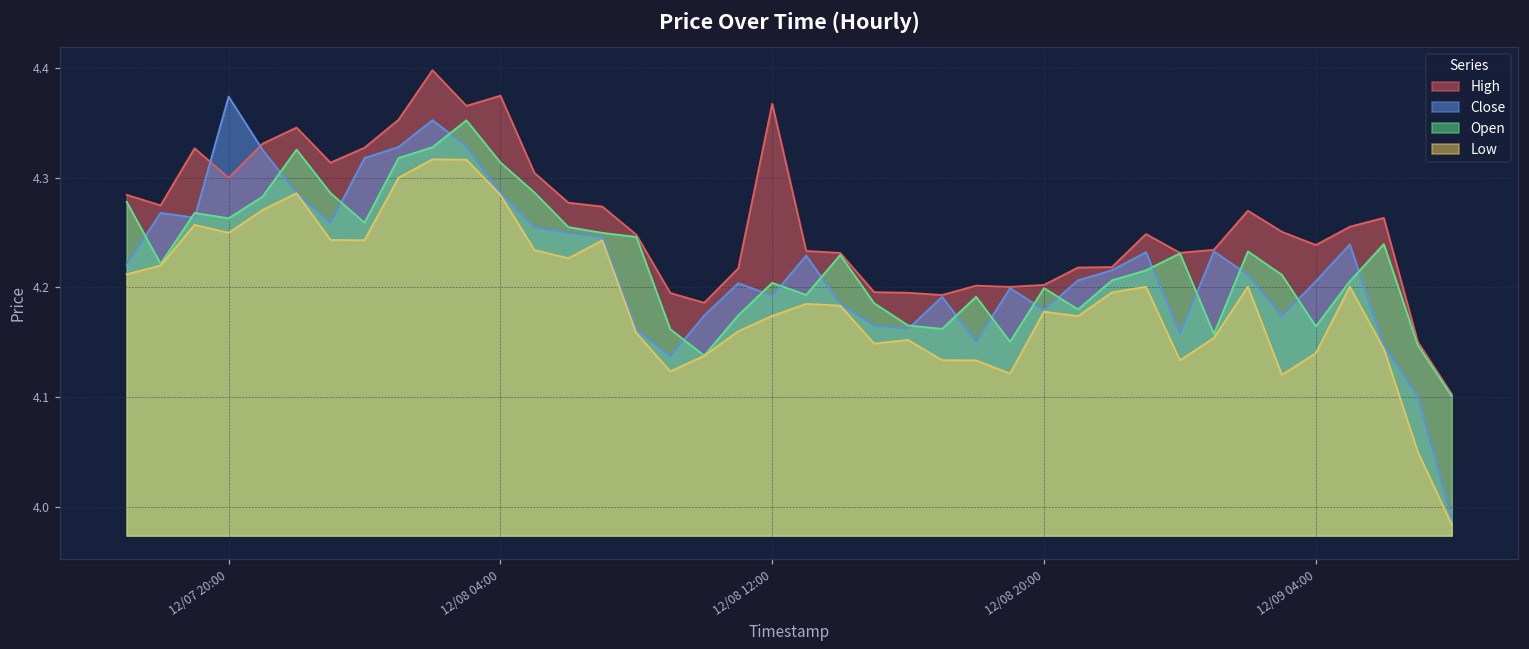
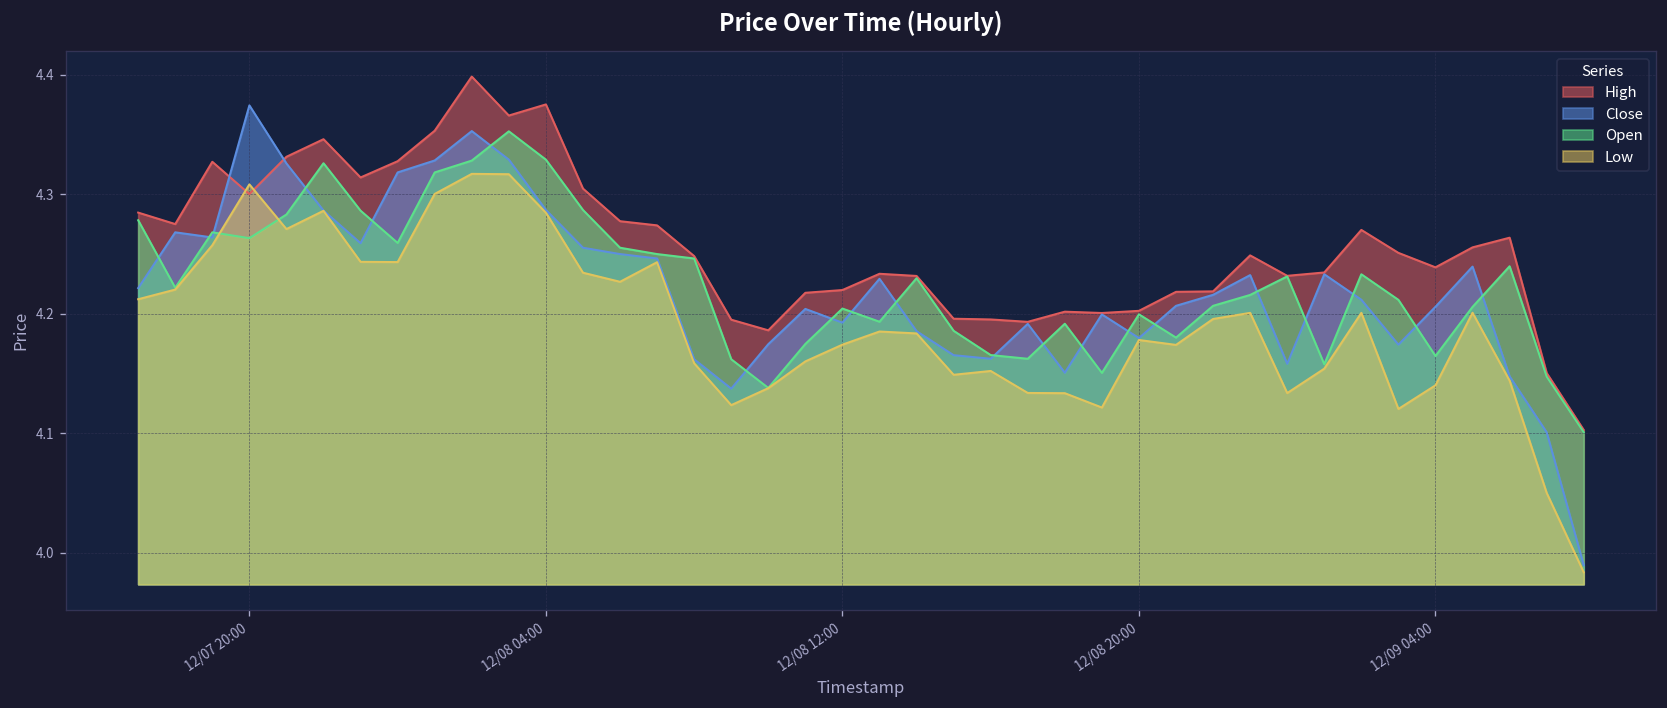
  {
    "High": {
      "12/07 20:00": 4.30,
      "12/08 04:00": 4.38,
-     "12/08 12:00": 4.37,
+     "12/08 12:00": 4.22,
      "12/08 20:00": 4.20,
      "12/09 04:00": 4.24
    },
    "Close": {
      "12/07 20:00": 4.37,
      "12/08 12:00": 4.19,
      "12/09 04:00": 4.21
    },
    "Open": {
      "12/07 20:00": 4.26,
-     "12/08 04:00": 4.31,
+     "12/08 04:00": 4.33,
      "12/08 12:00": 4.20,
      "12/08 20:00": 4.20,
      "12/09 04:00": 4.16
    },
    "Low": {
-     "12/07 20:00": 4.25,
+     "12/07 20:00": 4.31,
      "12/08 12:00": 4.17,
      "12/09 04:00": 4.14
    }
  }
